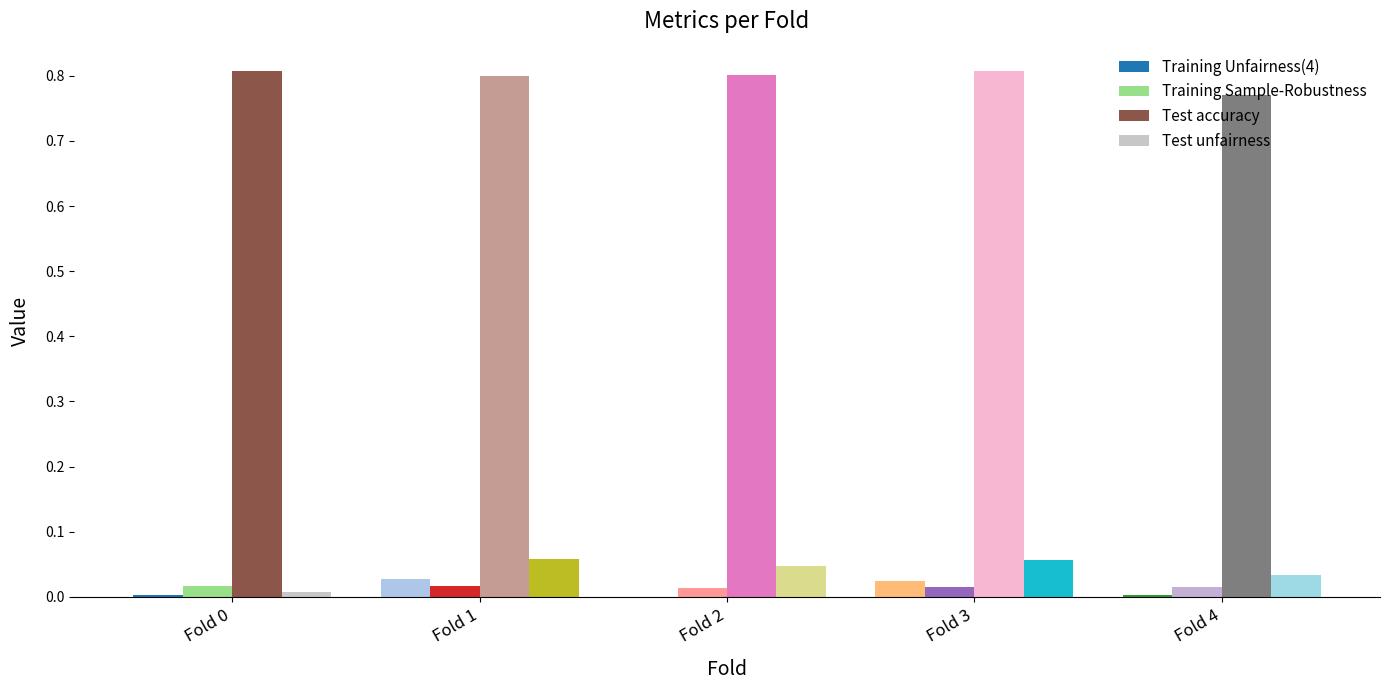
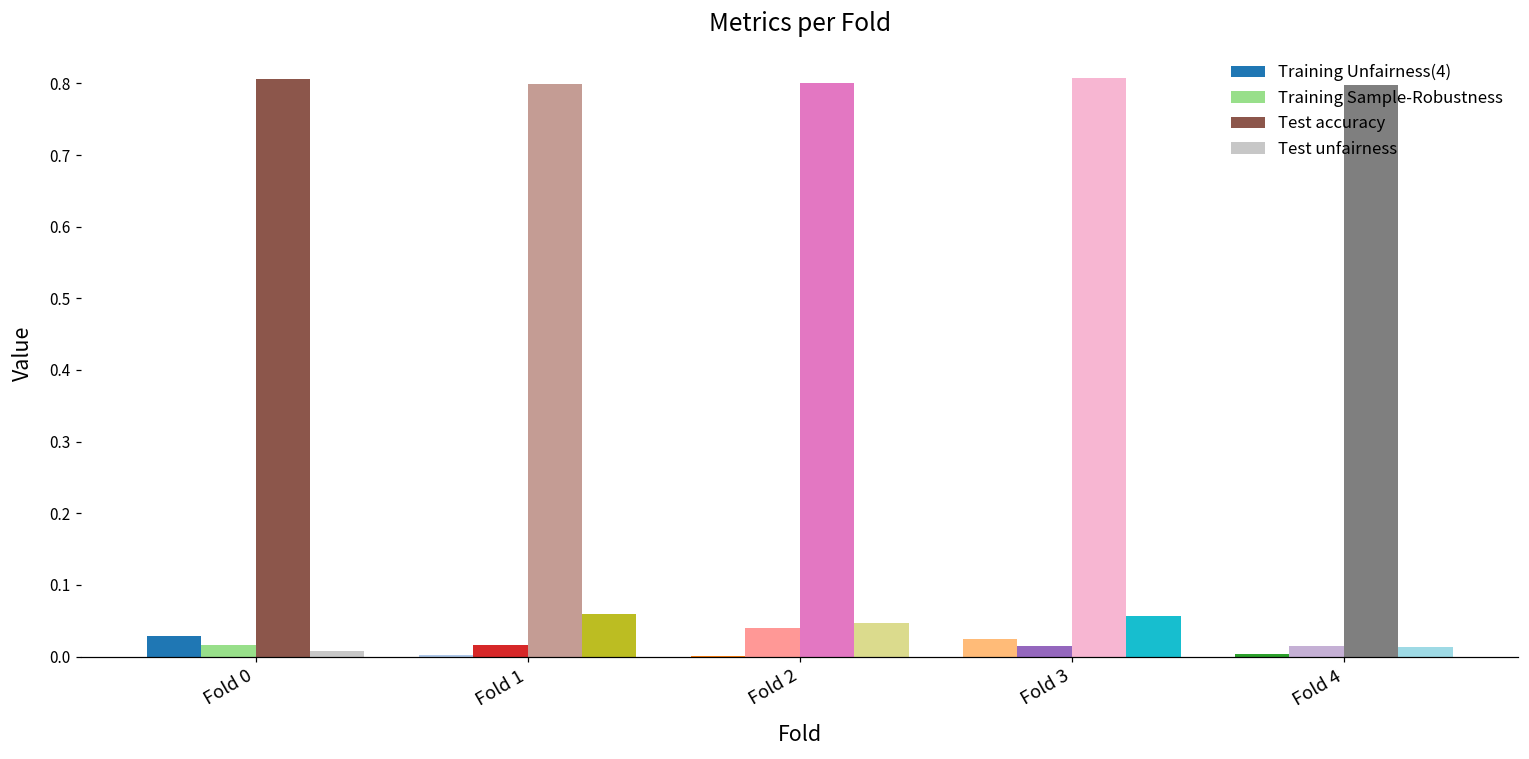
  {
    "Training Unfairness(4)": {
-     "Fold 0": 0.00,
-     "Fold 1": 0.03,
+     "Fold 0": 0.03,
+     "Fold 1": 0.00,
      "Fold 3": 0.02
    },
    "Training Sample-Robustness": {
      "Fold 0": 0.02,
      "Fold 1": 0.02,
-     "Fold 2": 0.01,
+     "Fold 2": 0.04,
      "Fold 3": 0.02,
      "Fold 4": 0.02
    },
    "Test accuracy": {
      "Fold 0": 0.81,
      "Fold 1": 0.80,
      "Fold 2": 0.80,
      "Fold 3": 0.81,
-     "Fold 4": 0.77
+     "Fold 4": 0.80
    },
    "Test unfairness": {
      "Fold 0": 0.01,
      "Fold 1": 0.06,
      "Fold 2": 0.05,
      "Fold 3": 0.06,
-     "Fold 4": 0.03
+     "Fold 4": 0.01
    }
  }
